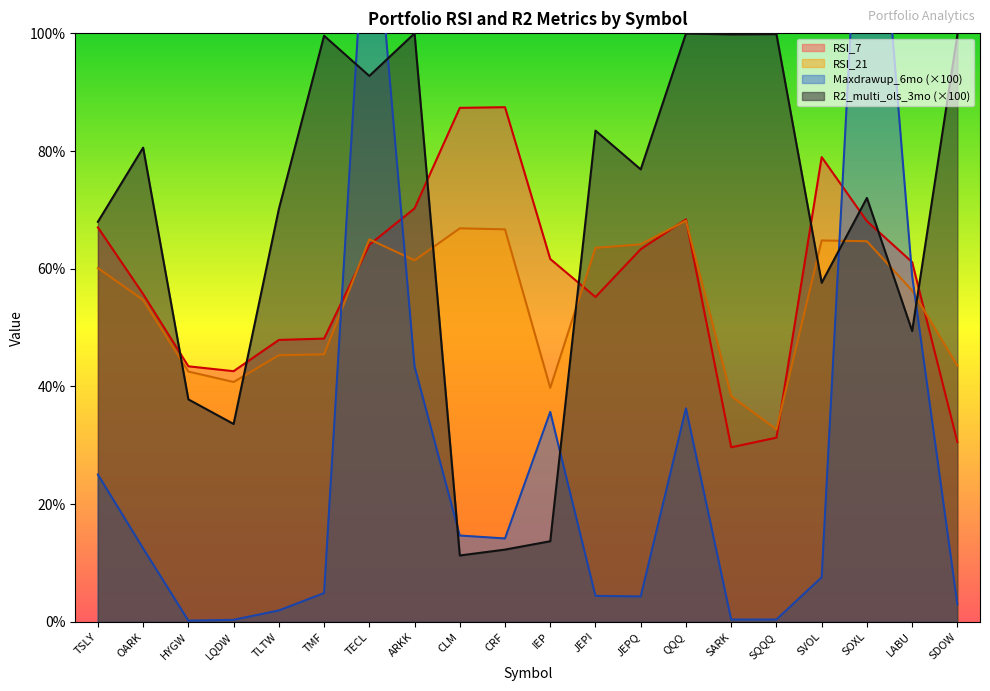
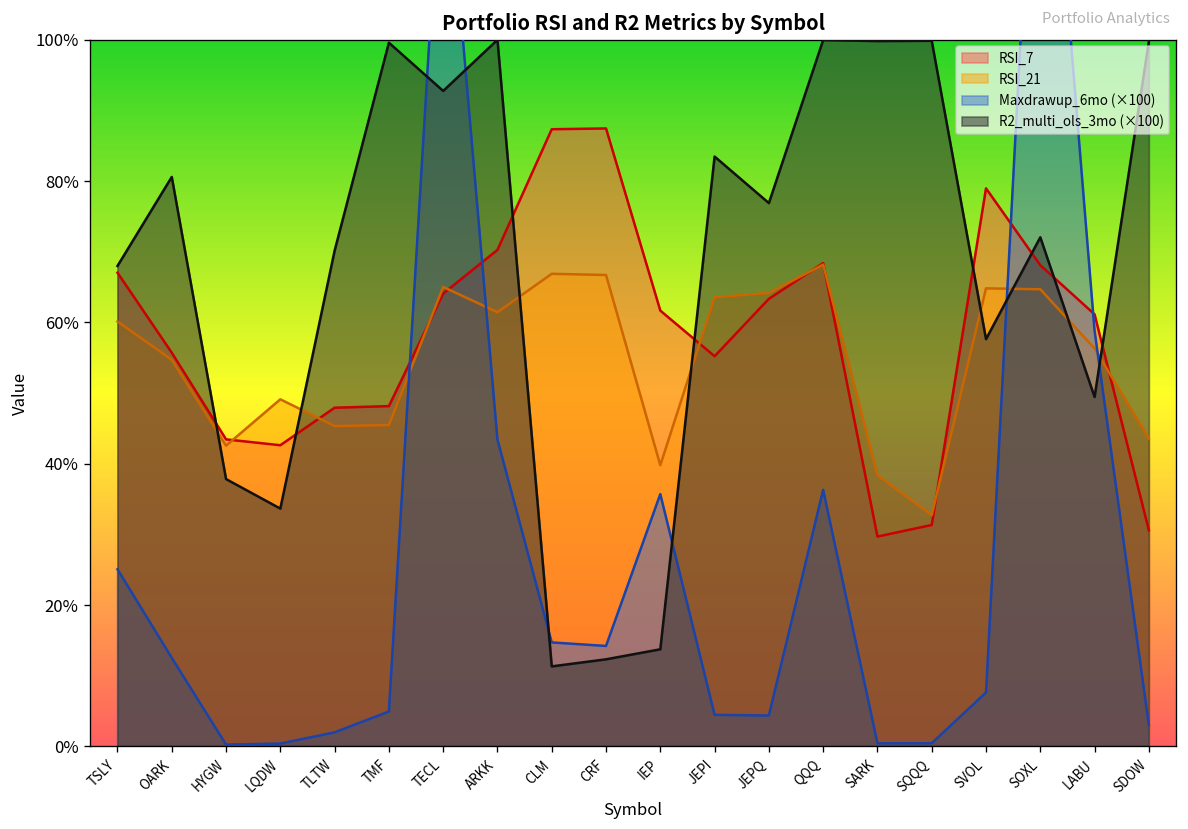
  {
    "RSI_7": {
      "TSLY": "67%",
      "OARK": "56%",
      "HYGW": "43%",
      "LQDW": "43%",
      "TLTW": "48%",
      "TMF": "48%",
      "TECL": "64%",
      "ARKK": "70%",
      "CLM": "87%",
      "CRF": "87%",
      "IEP": "62%",
      "JEPI": "55%",
      "JEPQ": "63%",
      "SARK": "30%",
      "SQQQ": "31%",
      "SVOL": "79%",
      "SOXL": "68%",
      "LABU": "61%",
      "SDOW": "31%"
    },
    "RSI_21": {
      "TSLY": "60%",
      "OARK": "55%",
      "HYGW": "43%",
-     "LQDW": "41%",
+     "LQDW": "49%",
      "TLTW": "45%",
      "TMF": "45%",
      "TECL": "65%",
      "ARKK": "61%",
      "CLM": "67%",
      "CRF": "67%",
      "IEP": "40%",
      "JEPI": "64%",
      "JEPQ": "64%",
      "SARK": "38%",
      "SQQQ": "33%",
      "SVOL": "65%",
      "SOXL": "65%",
      "LABU": "56%",
      "SDOW": "44%"
    },
    "Maxdrawup_6mo (×100)": {
      "TSLY": "25%",
      "OARK": "13%",
      "HYGW": "0%",
      "LQDW": "0%",
      "TLTW": "2%",
      "TMF": "5%",
      "ARKK": "43%",
      "CLM": "15%",
      "CRF": "14%",
      "IEP": "36%",
      "JEPI": "4%",
      "JEPQ": "4%",
      "QQQ": "36%",
      "SARK": "0%",
      "SQQQ": "0%",
      "SVOL": "8%",
      "LABU": "59%",
      "SDOW": "3%"
    },
    "R2_multi_ols_3mo (×100)": {
      "TSLY": "68%",
      "OARK": "81%",
      "HYGW": "38%",
      "LQDW": "34%",
      "TLTW": "70%",
      "TMF": "100%",
      "TECL": "93%",
      "ARKK": "100%",
      "CLM": "11%",
      "CRF": "12%",
      "IEP": "14%",
      "JEPI": "83%",
      "JEPQ": "77%",
      "QQQ": "100%",
      "SARK": "100%",
      "SQQQ": "100%",
      "SVOL": "58%",
      "SOXL": "72%",
      "LABU": "49%",
      "SDOW": "100%"
    }
  }
